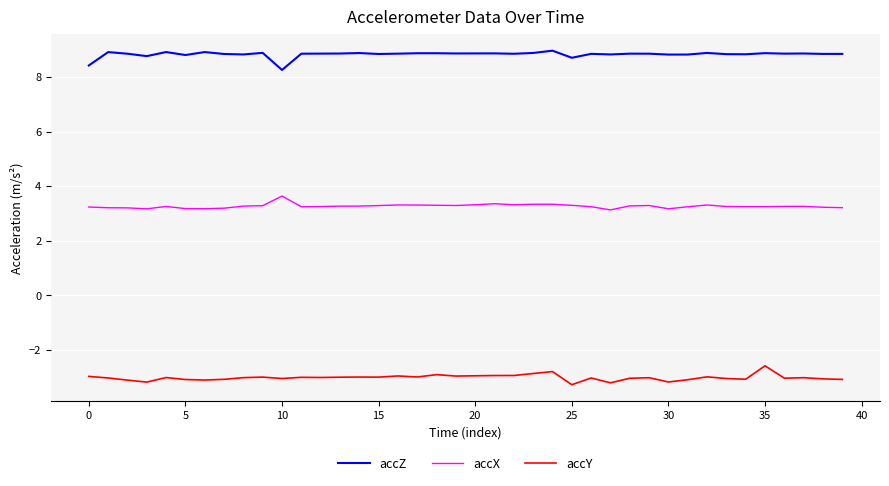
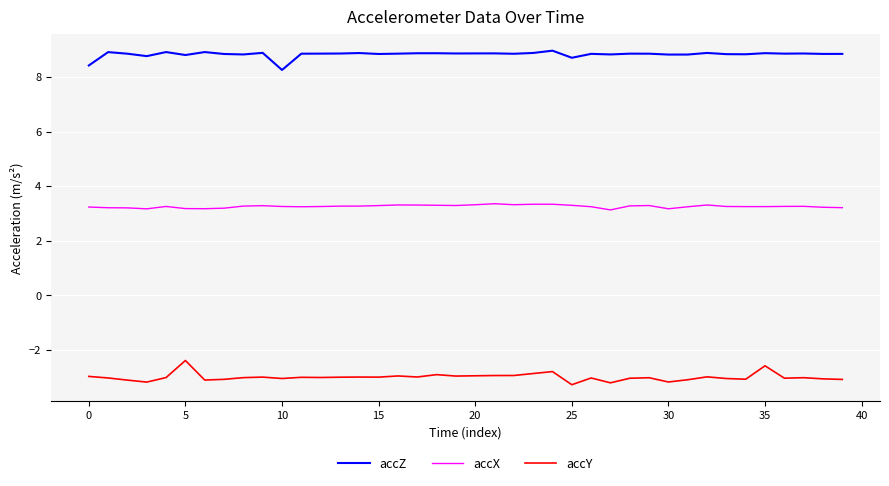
  {
    "accZ": {
      "0": 8.4,
      "5": 8.8,
      "10": 8.3,
      "15": 8.8,
      "20": 8.9,
      "25": 8.7,
      "30": 8.8,
      "35": 8.9
    },
    "accX": {
      "0": 3.2,
      "5": 3.2,
-     "10": 3.6,
+     "10": 3.3,
      "15": 3.3,
      "20": 3.3,
      "25": 3.3,
      "30": 3.2,
      "35": 3.3
    },
    "accY": {
      "0": -3.0,
-     "5": -3.1,
+     "5": -2.4,
      "10": -3.0,
      "15": -3.0,
      "20": -2.9,
      "25": -3.3,
      "30": -3.2,
      "35": -2.6
    }
  }
